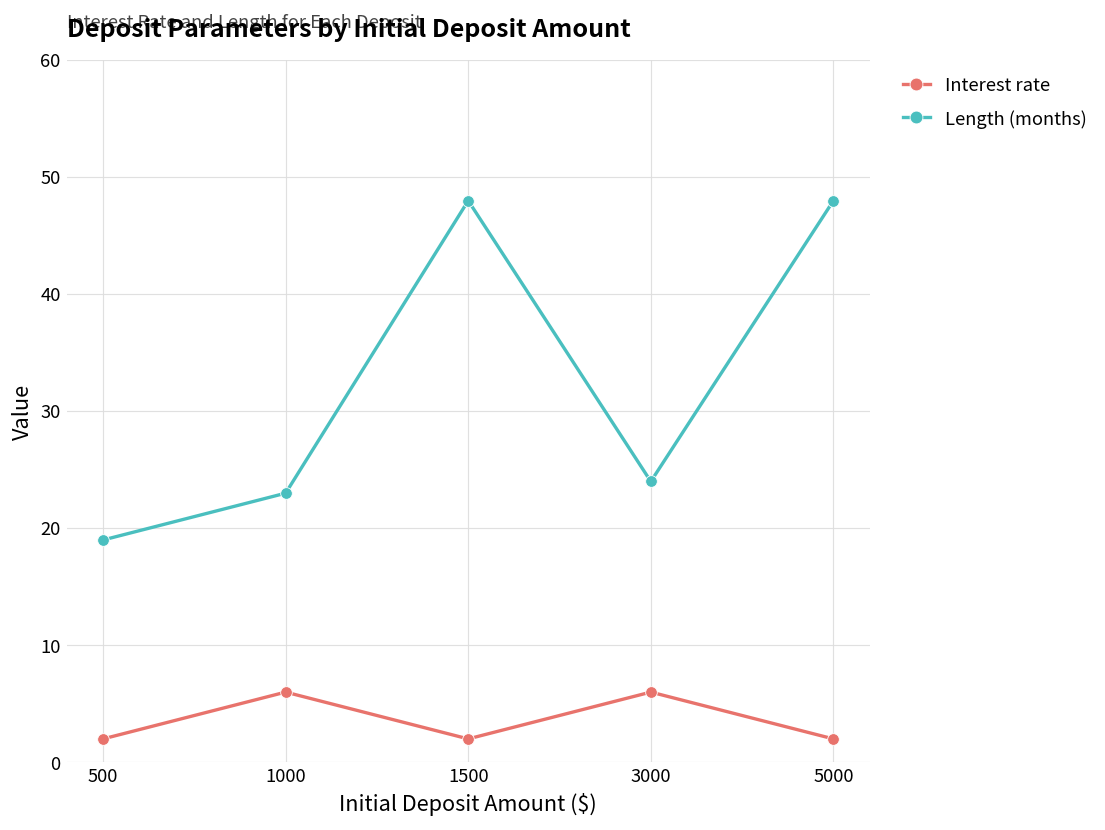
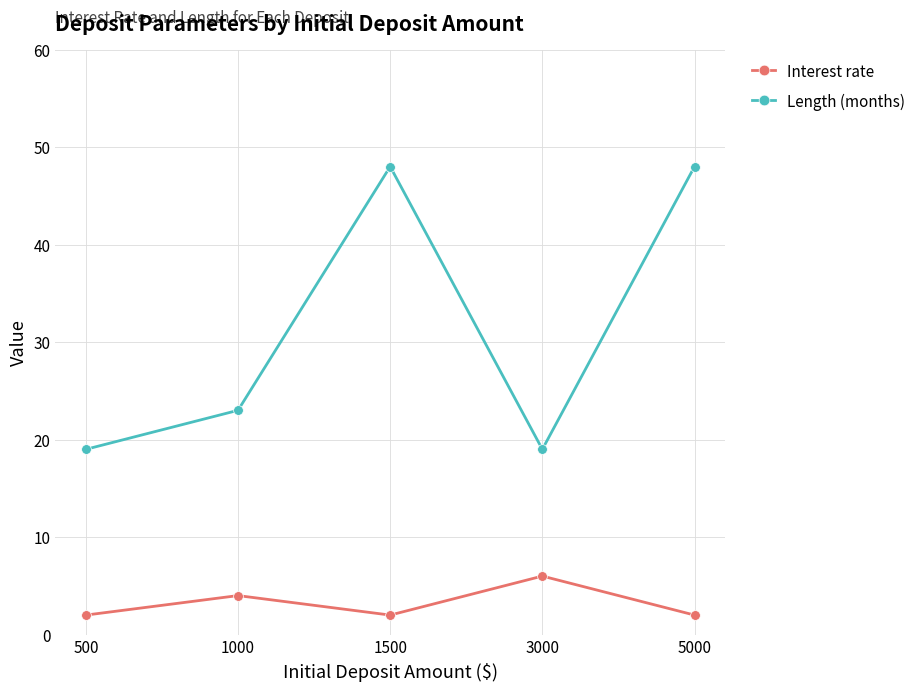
  {
    "Interest rate": {
      "500": 2,
-     "1000": 6,
+     "1000": 4,
      "1500": 2,
      "3000": 6,
      "5000": 2
    },
    "Length (months)": {
      "500": 19,
      "1000": 23,
      "1500": 48,
-     "3000": 24,
+     "3000": 19,
      "5000": 48
    }
  }
